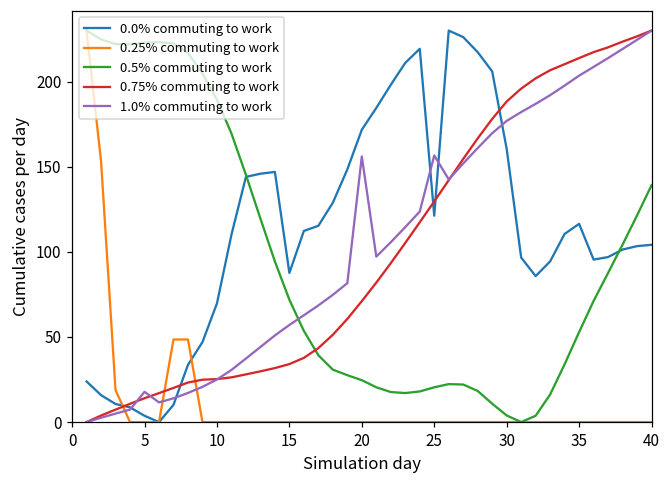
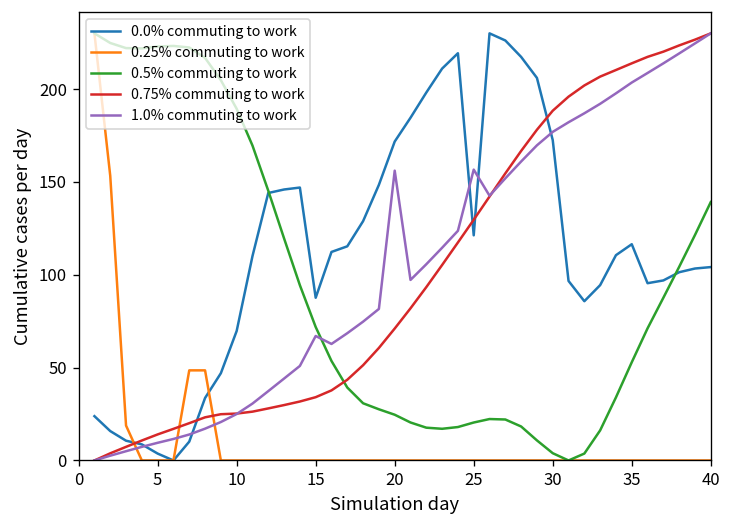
  {
    "0.0% commuting to work": {
      "5": 4,
      "10": 70,
      "15": 88,
      "20": 172,
      "25": 121,
-     "30": 160,
+     "30": 173,
      "35": 116,
      "40": 104
    },
    "0.25% commuting to work": {
      "5": 0,
      "10": 0,
      "15": 0,
      "20": 0,
      "25": 0,
      "30": 0,
      "35": 0,
      "40": 0
    },
    "0.5% commuting to work": {
      "15": 72,
      "20": 25,
      "25": 20,
      "30": 4,
      "35": 53,
      "40": 139
    },
    "0.75% commuting to work": {
      "5": 14,
      "15": 34,
      "20": 71,
      "25": 130,
      "30": 188,
      "35": 214
    },
    "1.0% commuting to work": {
-     "5": 18,
-     "15": 57,
+     "5": 10,
+     "15": 67,
      "20": 156,
      "25": 157,
      "30": 177,
      "35": 204
    }
  }
